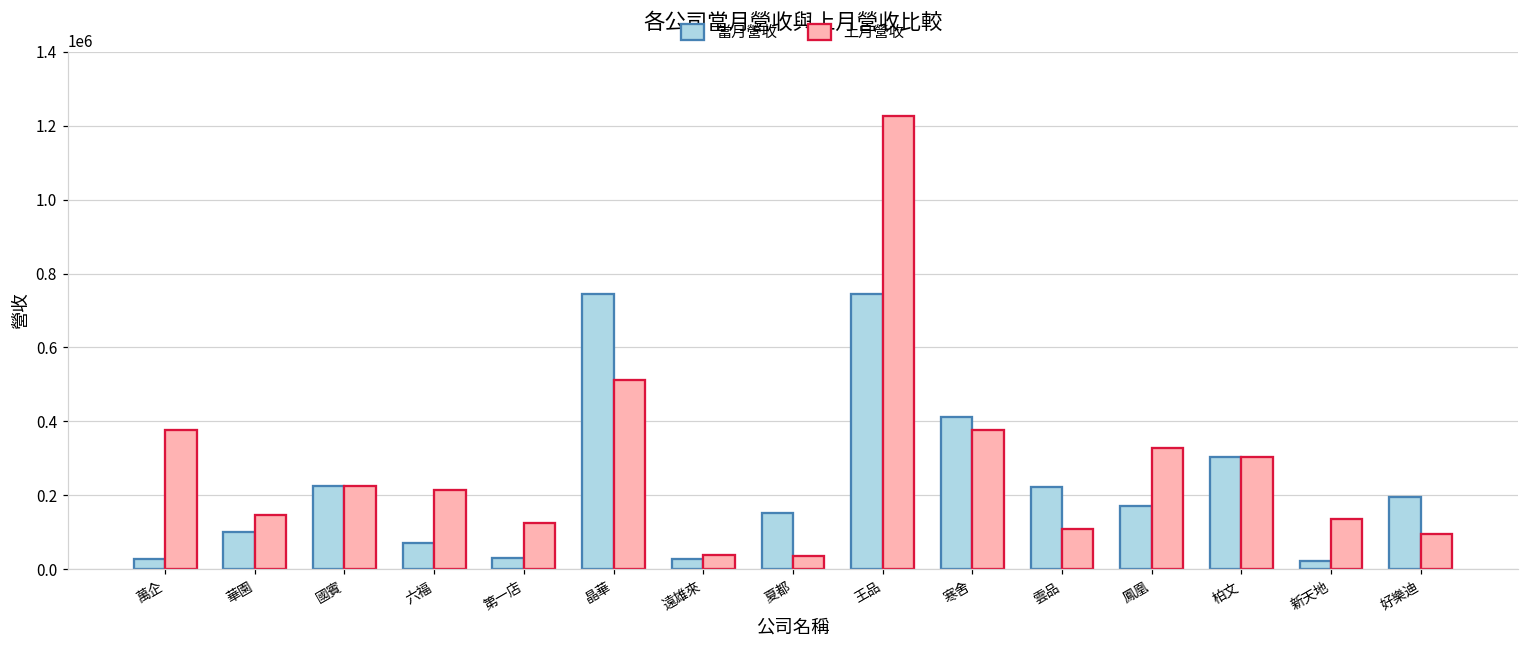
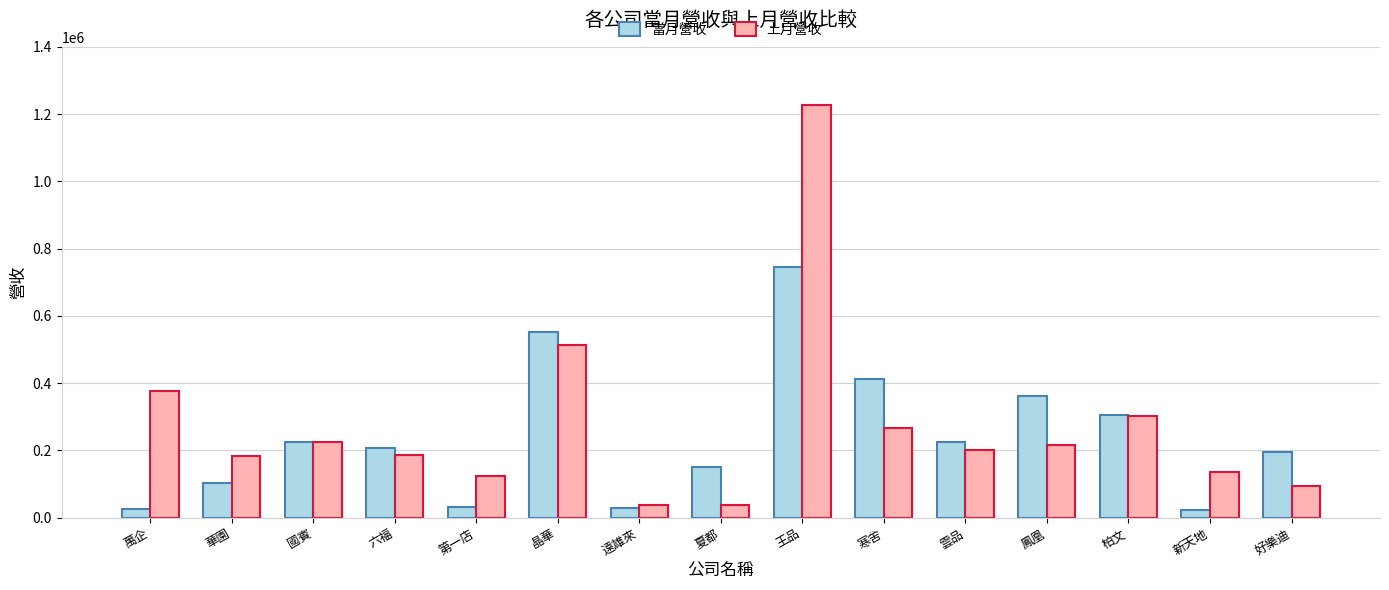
  {
    "當月營收": {
      "萬企": 30000,
      "華園": 100000,
      "國賓": 230000,
-     "六福": 70000,
+     "六福": 210000,
      "第一店": 30000,
-     "晶華": 740000,
+     "晶華": 550000,
      "遠雄來": 30000,
      "夏都": 150000,
      "王品": 740000,
      "寒舍": 410000,
      "雲品": 220000,
-     "鳳凰": 170000,
+     "鳳凰": 360000,
      "柏文": 300000,
      "新天地": 20000,
      "好樂迪": 200000
    },
    "上月營收": {
      "萬企": 380000,
-     "華園": 150000,
+     "華園": 180000,
      "國賓": 230000,
-     "六福": 210000,
+     "六福": 190000,
      "第一店": 130000,
      "晶華": 510000,
      "遠雄來": 40000,
      "夏都": 40000,
      "王品": 1230000,
-     "寒舍": 380000,
-     "雲品": 110000,
-     "鳳凰": 330000,
+     "寒舍": 270000,
+     "雲品": 200000,
+     "鳳凰": 220000,
      "柏文": 300000,
      "新天地": 140000,
      "好樂迪": 90000
    }
  }
